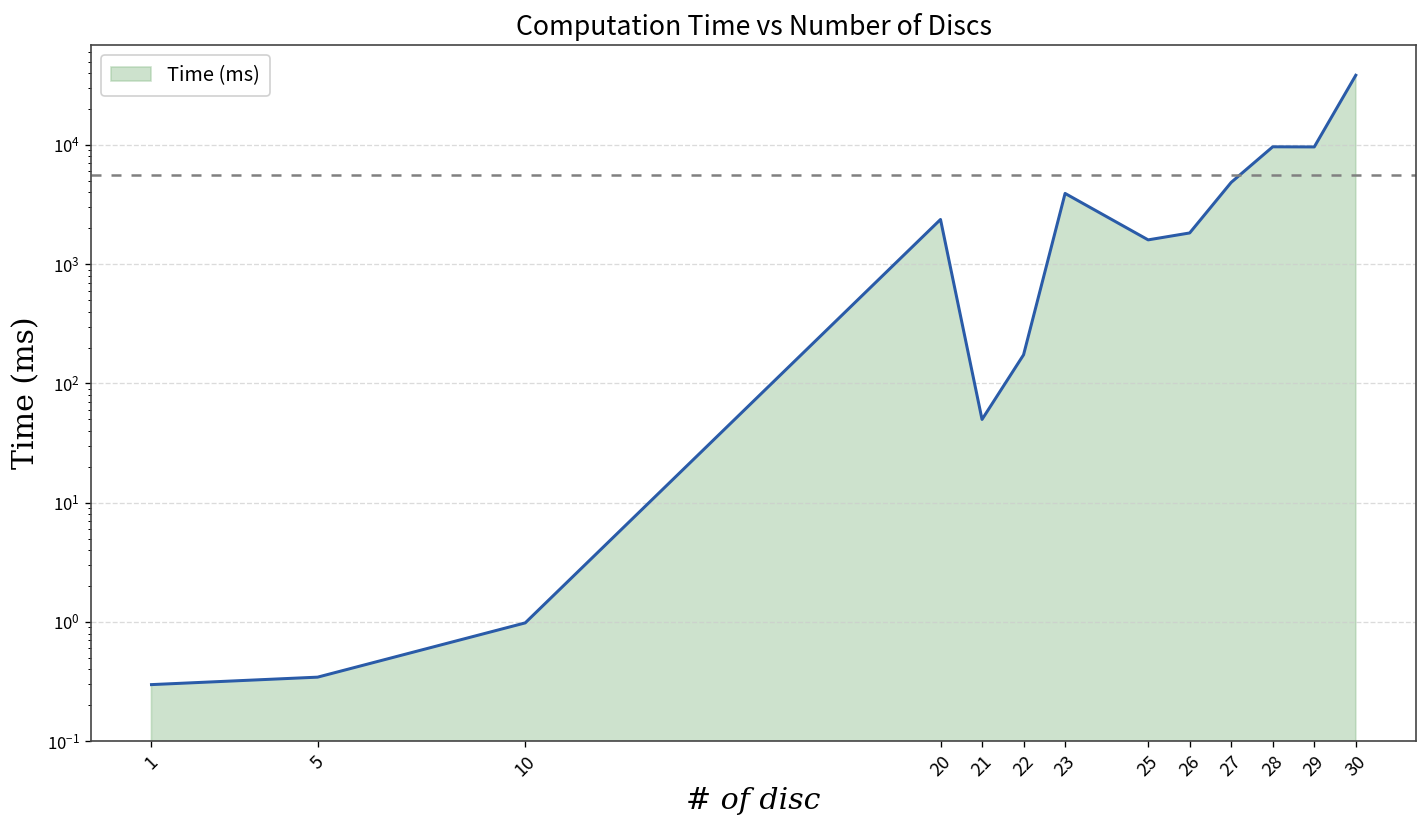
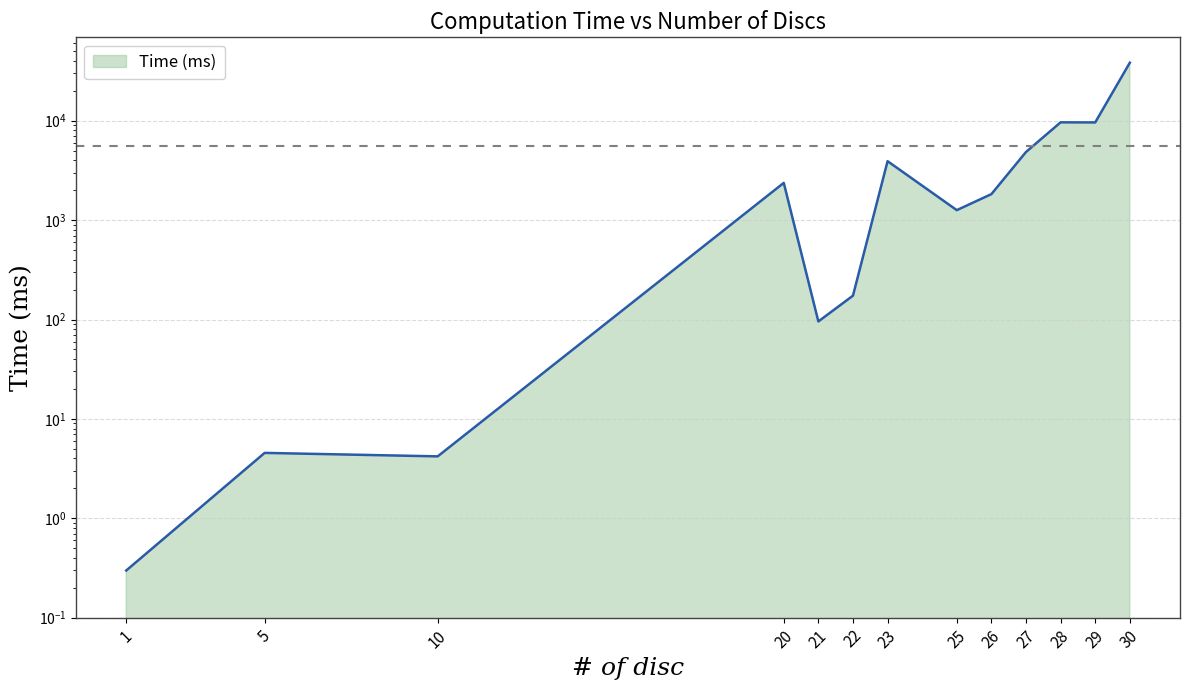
  {
    "1": 0.30,
-   "5": 0.34,
-   "10": 1.0,
+   "5": 5,
+   "10": 4.2,
    "20": 2400,
-   "21": 50,
+   "21": 100,
    "22": 170,
    "23": 3900,
-   "25": 1600,
+   "25": 1300,
    "26": 1800,
    "27": 5000,
    "28": 10000,
    "29": 10000,
    "30": 38000
  }
